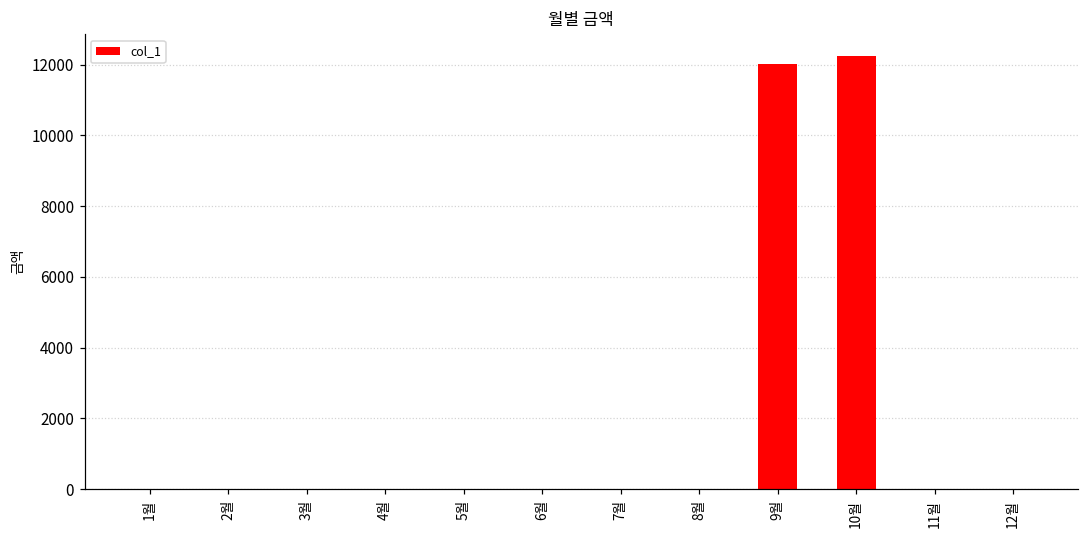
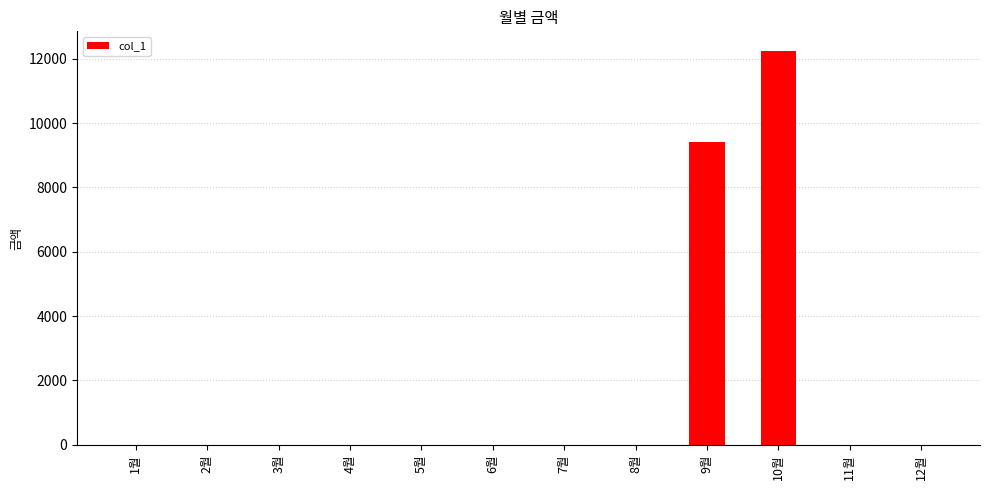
  {
    "1월": 0,
    "2월": 0,
    "3월": 0,
    "4월": 0,
    "5월": 0,
    "6월": 0,
    "7월": 0,
    "8월": 0,
-   "9월": 12000,
+   "9월": 9400,
    "10월": 12200,
    "11월": 0,
    "12월": 0
  }
